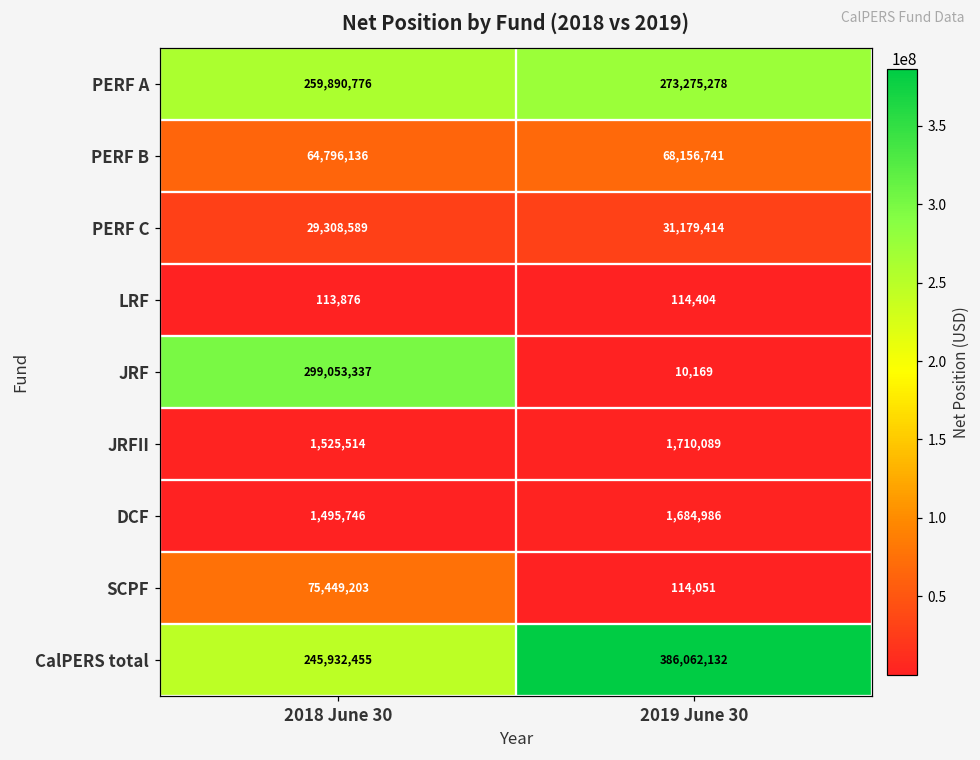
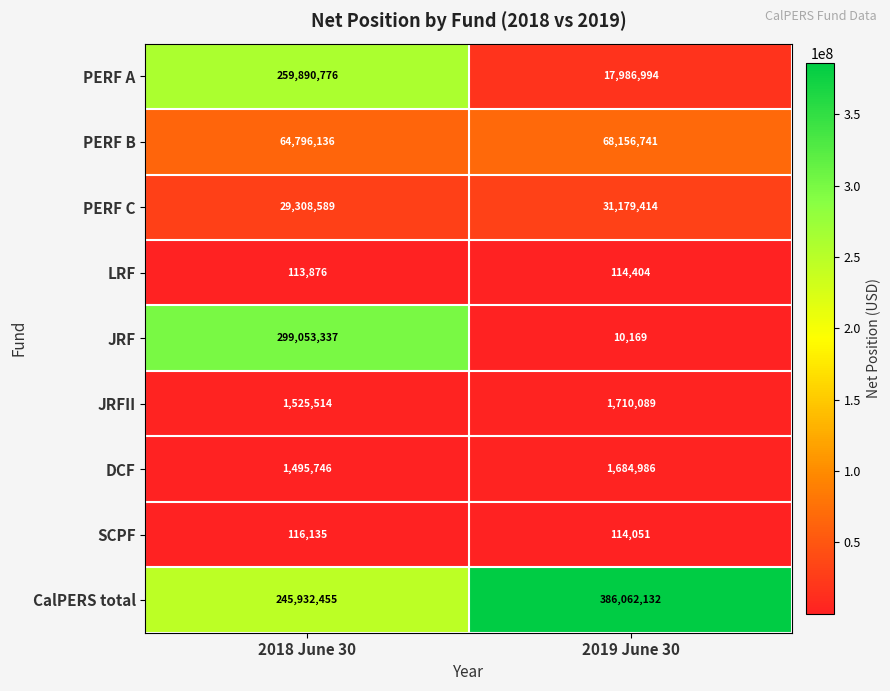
  {
    "PERF A": {
      "2018 June 30": "259,890,776",
-     "2019 June 30": "273,275,278"
+     "2019 June 30": "17,986,994"
    },
    "PERF B": {
      "2018 June 30": "64,796,136",
      "2019 June 30": "68,156,741"
    },
    "PERF C": {
      "2018 June 30": "29,308,589",
      "2019 June 30": "31,179,414"
    },
    "LRF": {
      "2018 June 30": "113,876",
      "2019 June 30": "114,404"
    },
    "JRF": {
      "2018 June 30": "299,053,337",
      "2019 June 30": "10,169"
    },
    "JRFII": {
      "2018 June 30": "1,525,514",
      "2019 June 30": "1,710,089"
    },
    "DCF": {
      "2018 June 30": "1,495,746",
      "2019 June 30": "1,684,986"
    },
    "SCPF": {
-     "2018 June 30": "75,449,203",
+     "2018 June 30": "116,135",
      "2019 June 30": "114,051"
    },
    "CalPERS total": {
      "2018 June 30": "245,932,455",
      "2019 June 30": "386,062,132"
    }
  }
